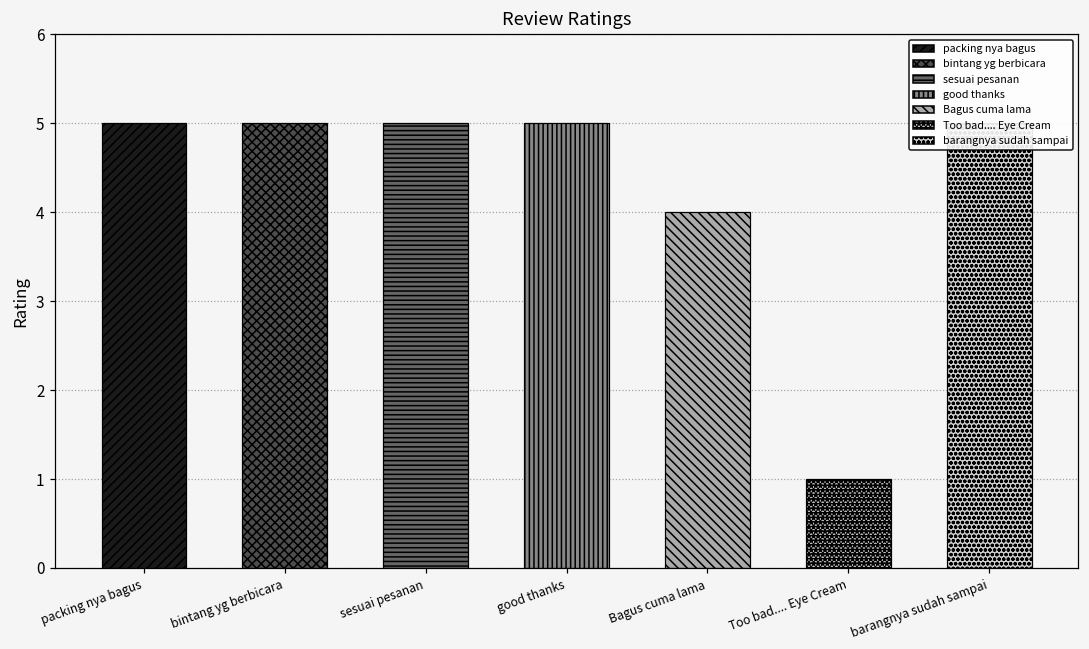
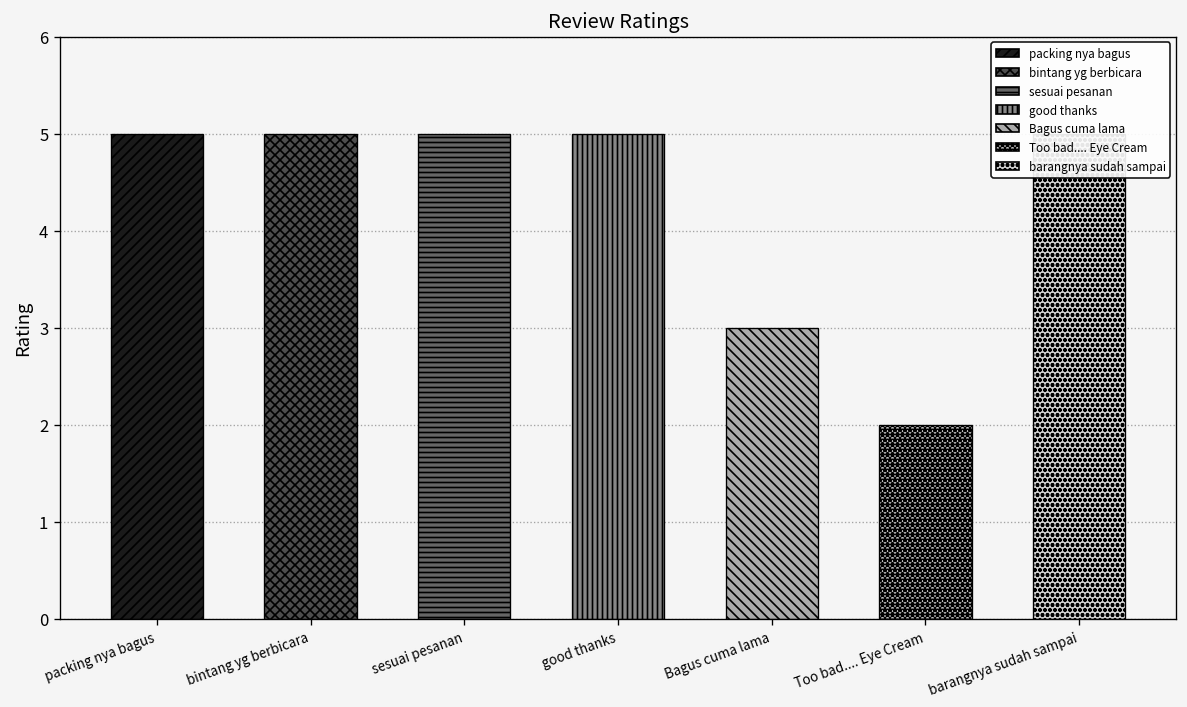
  {
    "packing nya bagus": 5,
    "bintang yg berbicara": 5,
    "sesuai pesanan": 5,
    "good thanks": 5,
-   "Bagus cuma lama": 4,
-   "Too bad.... Eye Cream": 1
+   "Bagus cuma lama": 3,
+   "Too bad.... Eye Cream": 2
  }
